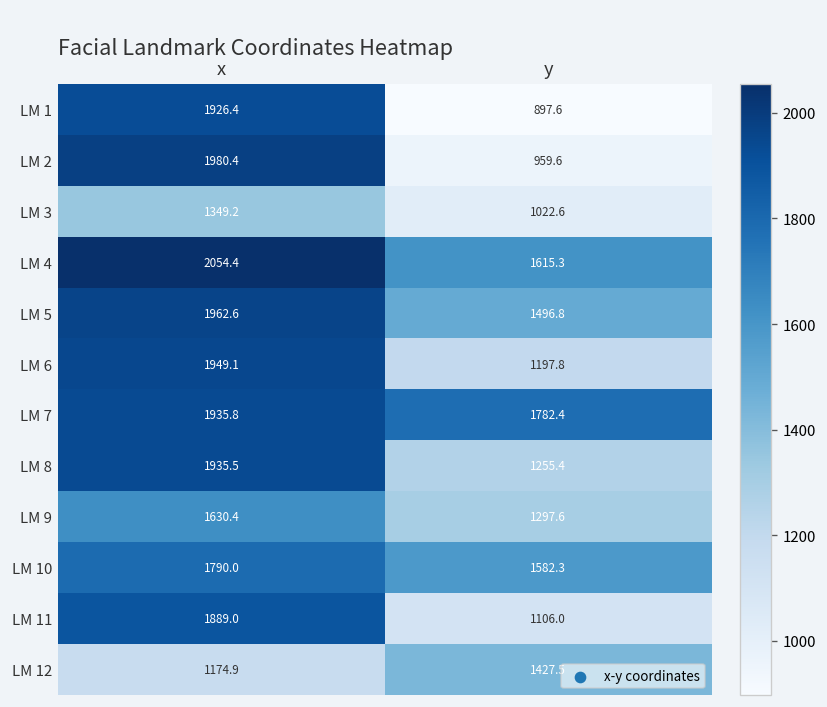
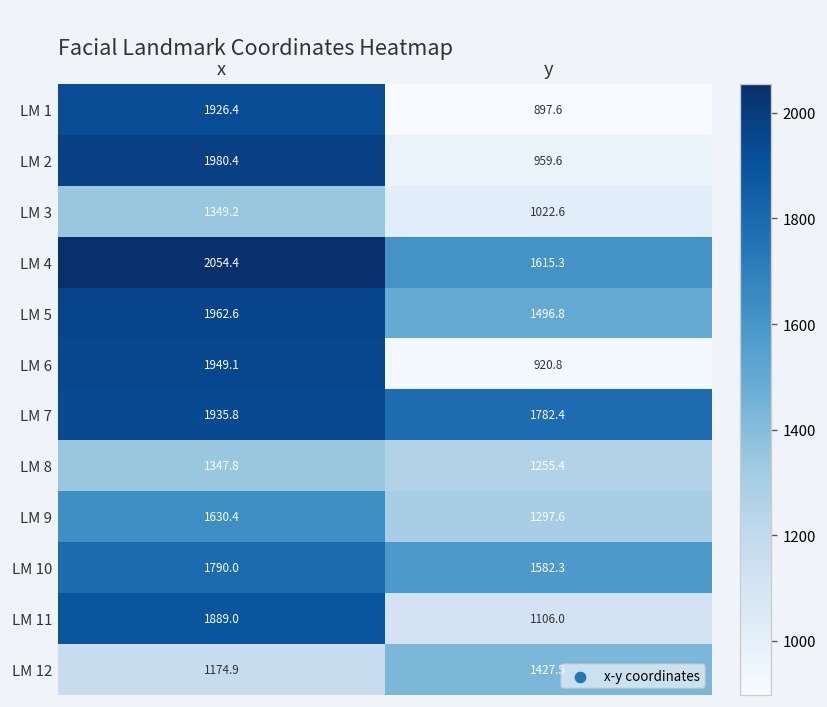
  {
    "LM 1": {
      "x": 1926.4,
      "y": 897.6
    },
    "LM 2": {
      "x": 1980.4,
      "y": 959.6
    },
    "LM 3": {
      "x": 1349.2,
      "y": 1022.6
    },
    "LM 4": {
      "x": 2054.4,
      "y": 1615.3
    },
    "LM 5": {
      "x": 1962.6,
      "y": 1496.8
    },
    "LM 6": {
      "x": 1949.1,
-     "y": 1197.8
+     "y": 920.8
    },
    "LM 7": {
      "x": 1935.8,
      "y": 1782.4
    },
    "LM 8": {
-     "x": 1935.5,
+     "x": 1347.8,
      "y": 1255.4
    },
    "LM 9": {
      "x": 1630.4,
      "y": 1297.6
    },
    "LM 10": {
      "x": 1790.0,
      "y": 1582.3
    },
    "LM 11": {
      "x": 1889.0,
      "y": 1106.0
    },
    "LM 12": {
      "x": 1174.9
    }
  }
